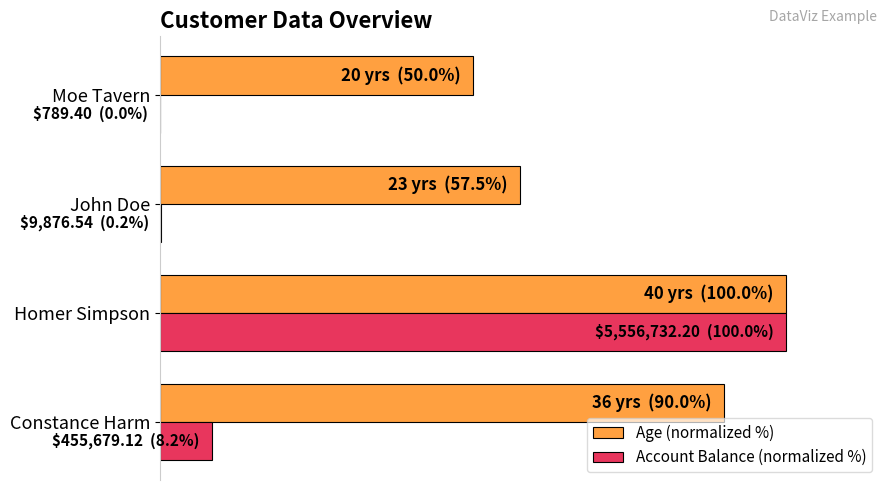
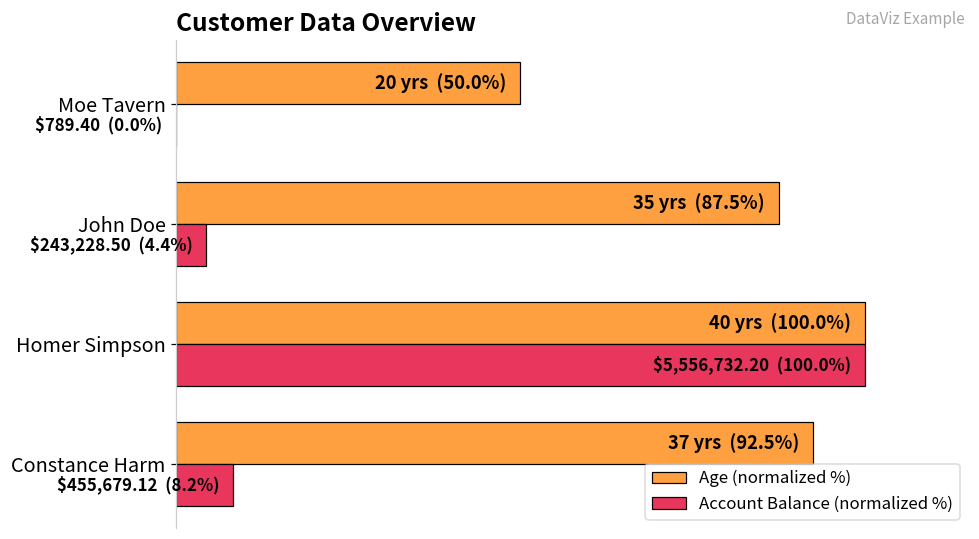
  {
    "Age (normalized %)": {
      "Moe Tavern": "(50.0%)",
-     "John Doe": "23 yrs (57.5%)",
+     "John Doe": "35 yrs (87.5%)",
      "Homer Simpson": "(100.0%)",
-     "Constance Harm": "36 yrs (90.0%)"
+     "Constance Harm": "37 yrs (92.5%)"
    },
    "Account Balance (normalized %)": {
      "Moe Tavern": "(0.0%)",
-     "John Doe": "$9,876.54 (0.2%)",
+     "John Doe": "$243,228.50 (4.4%)",
      "Homer Simpson": "(100.0%)",
      "Constance Harm": "(8.2%)"
    }
  }
